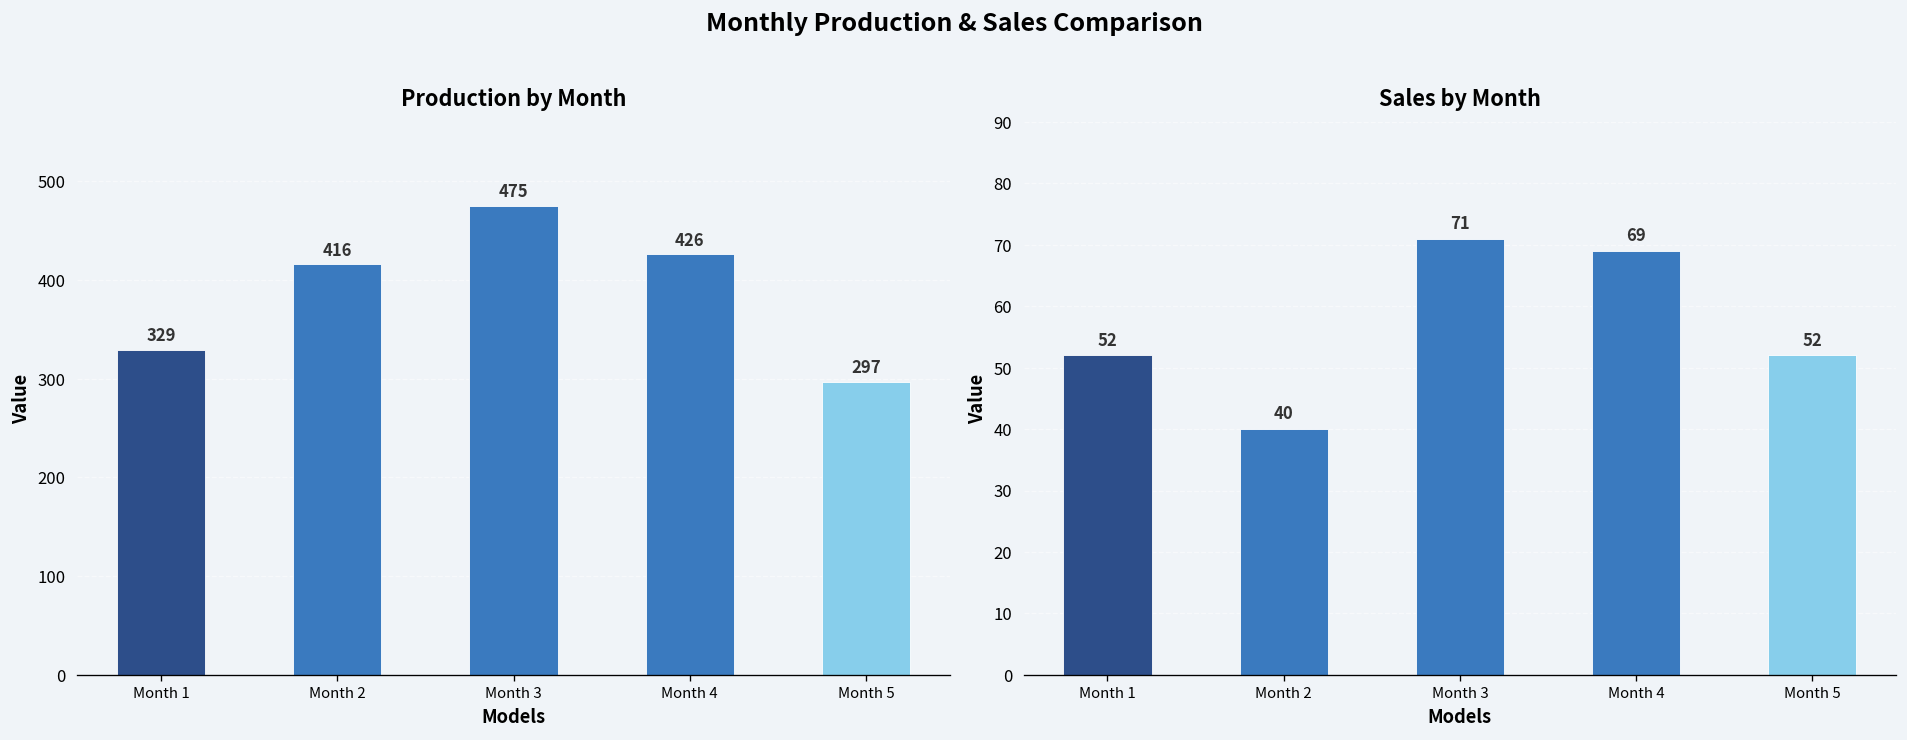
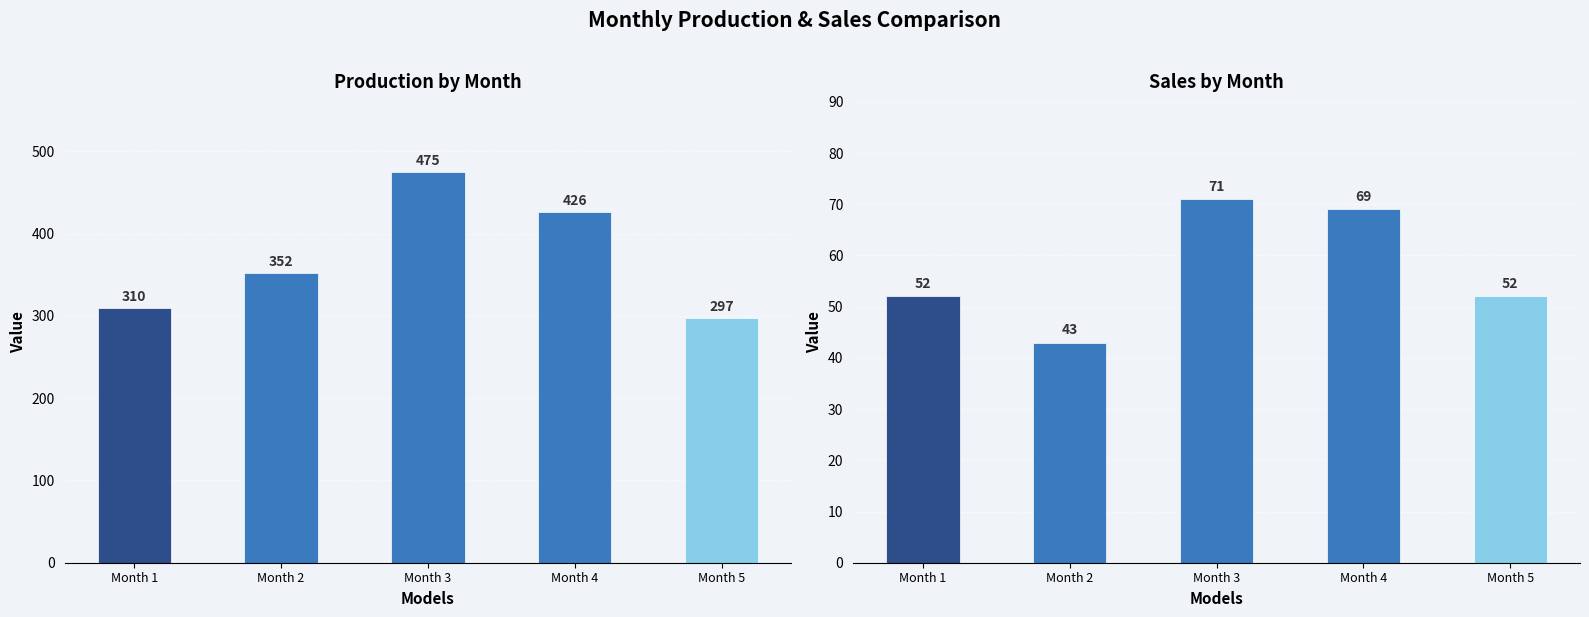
  {
    "Production by Month": {
-     "Month 1": 329,
-     "Month 2": 416,
+     "Month 1": 310,
+     "Month 2": 352,
      "Month 3": 475,
      "Month 4": 426,
      "Month 5": 297
    },
    "Sales by Month": {
      "Month 1": 52,
-     "Month 2": 40,
+     "Month 2": 43,
      "Month 3": 71,
      "Month 4": 69,
      "Month 5": 52
    }
  }
